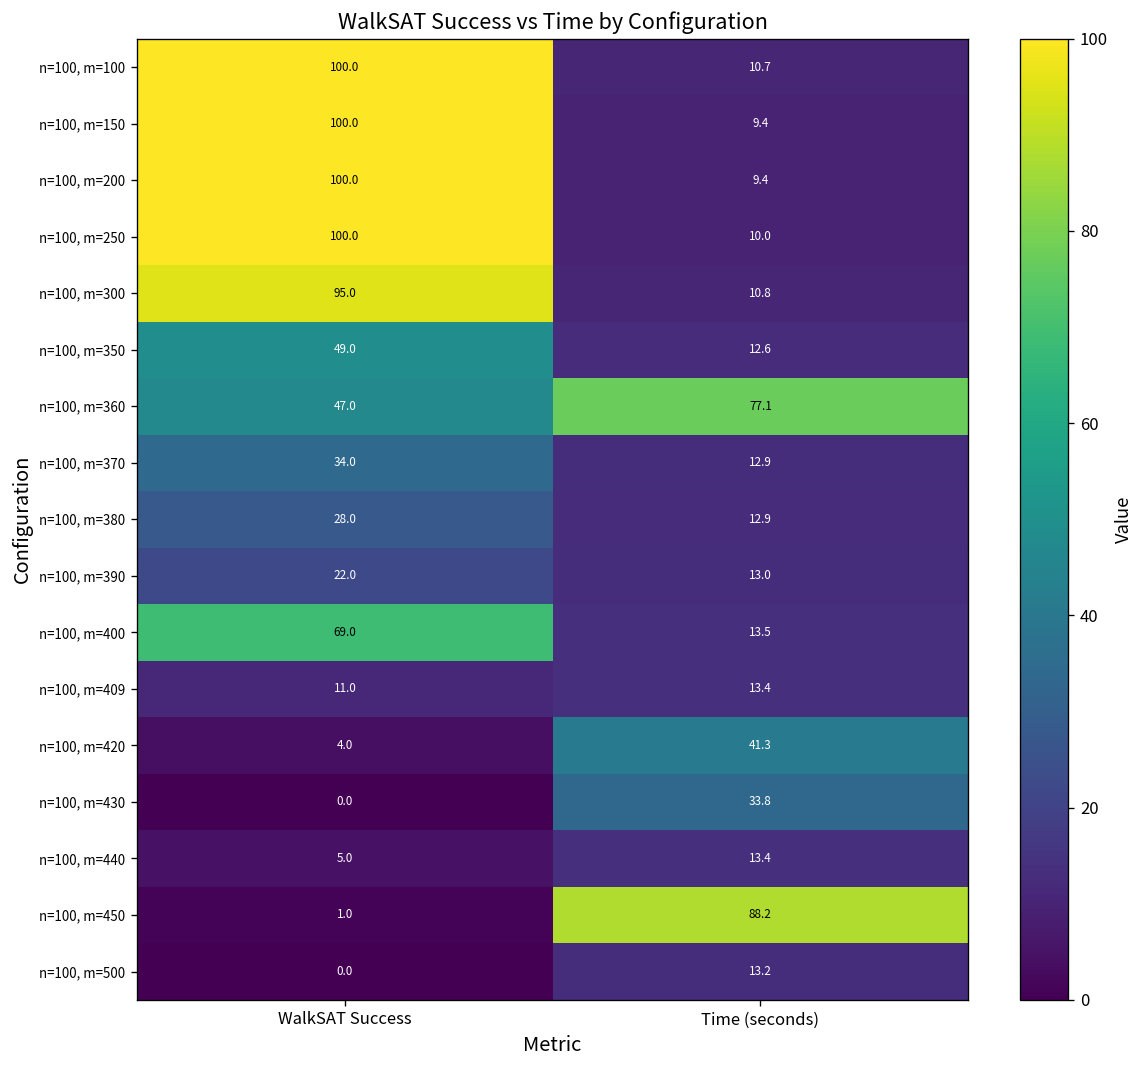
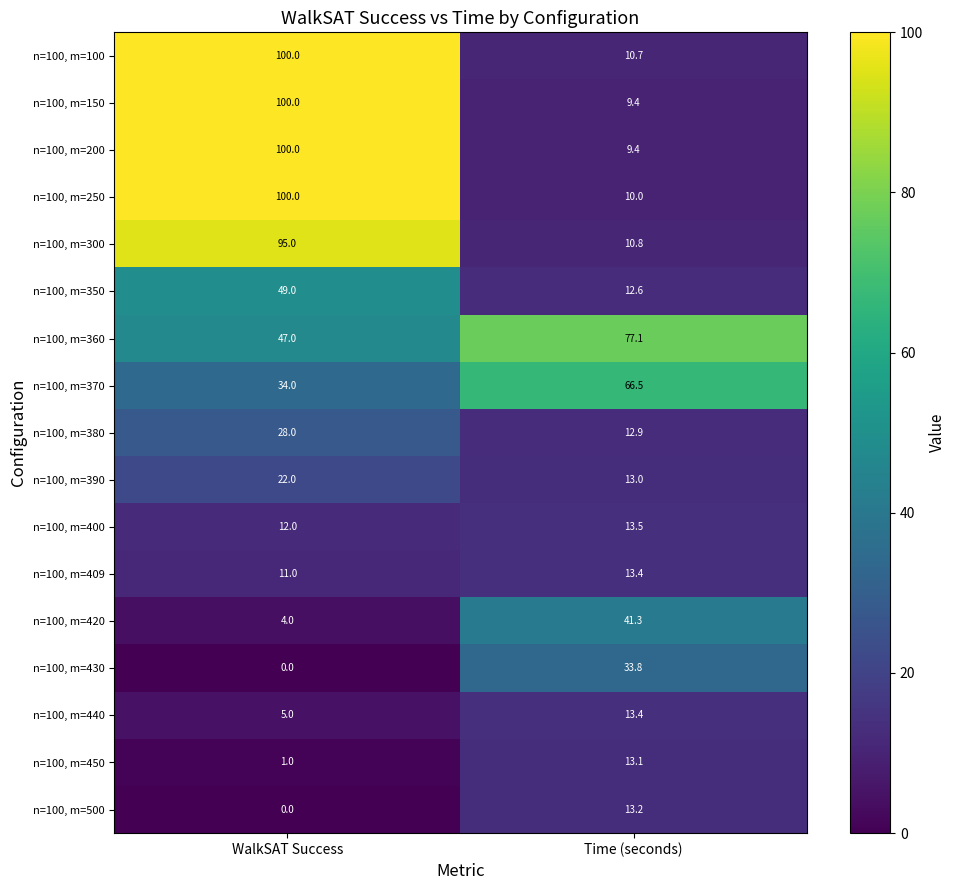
  {
    "n=100, m=100": {
      "WalkSAT Success": 100.0,
      "Time (seconds)": 10.7
    },
    "n=100, m=150": {
      "WalkSAT Success": 100.0,
      "Time (seconds)": 9.4
    },
    "n=100, m=200": {
      "WalkSAT Success": 100.0,
      "Time (seconds)": 9.4
    },
    "n=100, m=250": {
      "WalkSAT Success": 100.0,
      "Time (seconds)": 10.0
    },
    "n=100, m=300": {
      "WalkSAT Success": 95.0,
      "Time (seconds)": 10.8
    },
    "n=100, m=350": {
      "WalkSAT Success": 49.0,
      "Time (seconds)": 12.6
    },
    "n=100, m=360": {
      "WalkSAT Success": 47.0,
      "Time (seconds)": 77.1
    },
    "n=100, m=370": {
      "WalkSAT Success": 34.0,
-     "Time (seconds)": 12.9
+     "Time (seconds)": 66.5
    },
    "n=100, m=380": {
      "WalkSAT Success": 28.0,
      "Time (seconds)": 12.9
    },
    "n=100, m=390": {
      "WalkSAT Success": 22.0,
      "Time (seconds)": 13.0
    },
    "n=100, m=400": {
-     "WalkSAT Success": 69.0,
+     "WalkSAT Success": 12.0,
      "Time (seconds)": 13.5
    },
    "n=100, m=409": {
      "WalkSAT Success": 11.0,
      "Time (seconds)": 13.4
    },
    "n=100, m=420": {
      "WalkSAT Success": 4.0,
      "Time (seconds)": 41.3
    },
    "n=100, m=430": {
      "WalkSAT Success": 0.0,
      "Time (seconds)": 33.8
    },
    "n=100, m=440": {
      "WalkSAT Success": 5.0,
      "Time (seconds)": 13.4
    },
    "n=100, m=450": {
      "WalkSAT Success": 1.0,
-     "Time (seconds)": 88.2
+     "Time (seconds)": 13.1
    },
    "n=100, m=500": {
      "WalkSAT Success": 0.0,
      "Time (seconds)": 13.2
    }
  }
